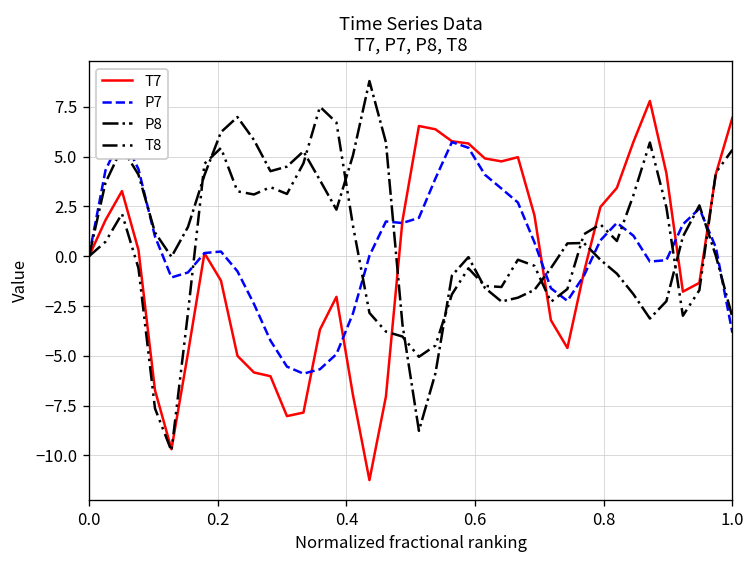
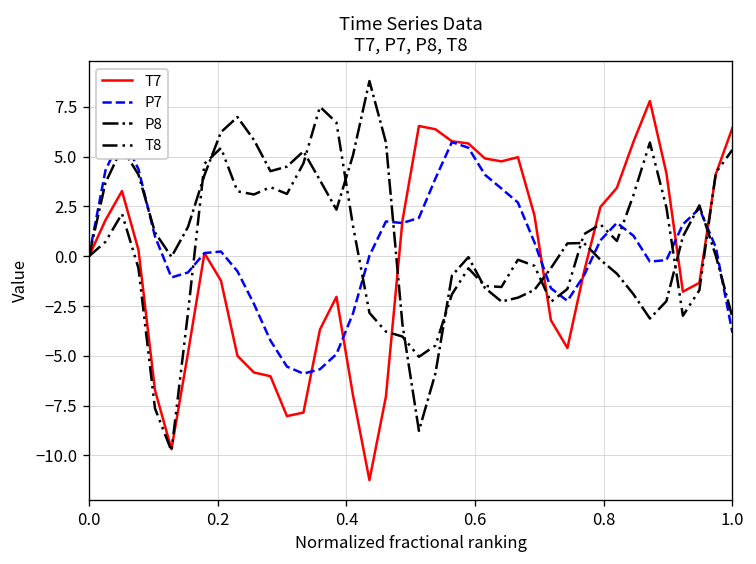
  {
    "T7": {
-     "1.0": 7.0
+     "1.0": 6.4
    },
    "P7": {
      "1.0": -3.8
    }
  }
